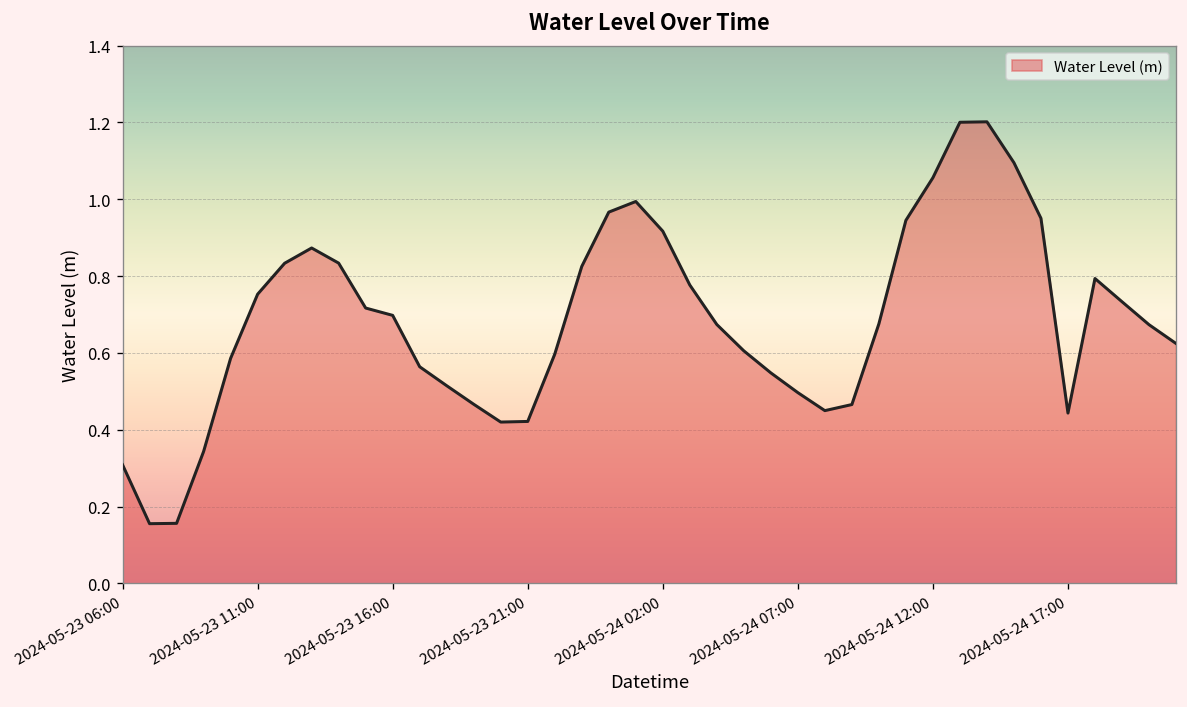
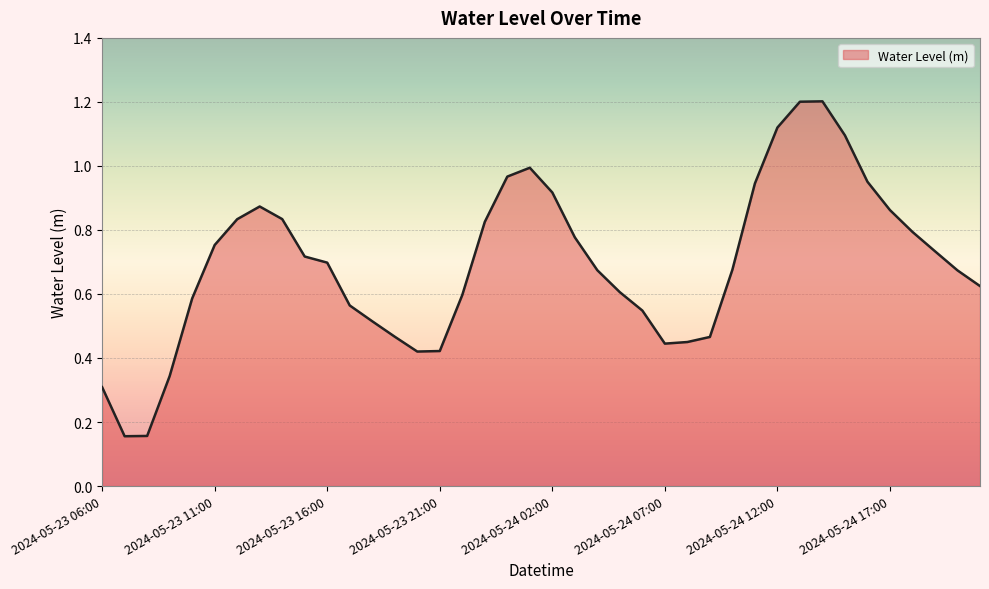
  {
    "2024-05-23 06:00": 0.31,
    "2024-05-23 11:00": 0.75,
    "2024-05-23 16:00": 0.70,
    "2024-05-23 21:00": 0.42,
    "2024-05-24 02:00": 0.92,
-   "2024-05-24 07:00": 0.50,
-   "2024-05-24 12:00": 1.06,
-   "2024-05-24 17:00": 0.44
+   "2024-05-24 07:00": 0.44,
+   "2024-05-24 12:00": 1.12,
+   "2024-05-24 17:00": 0.86
  }
